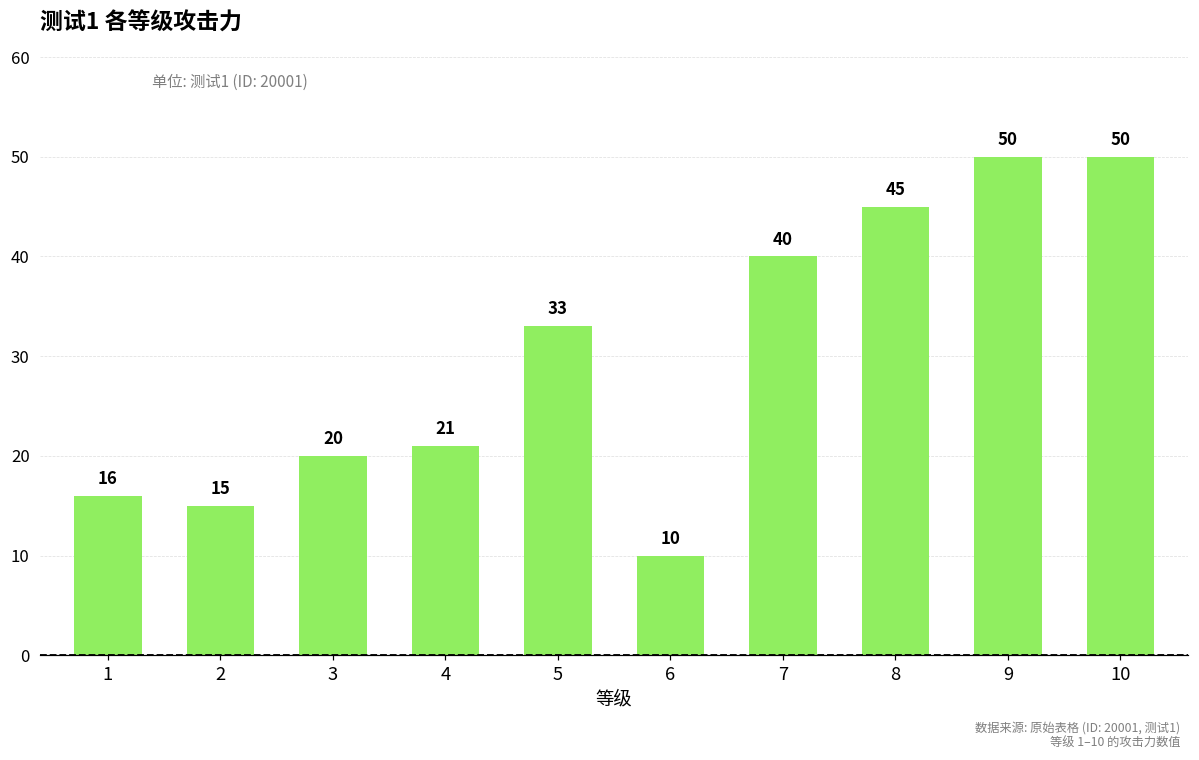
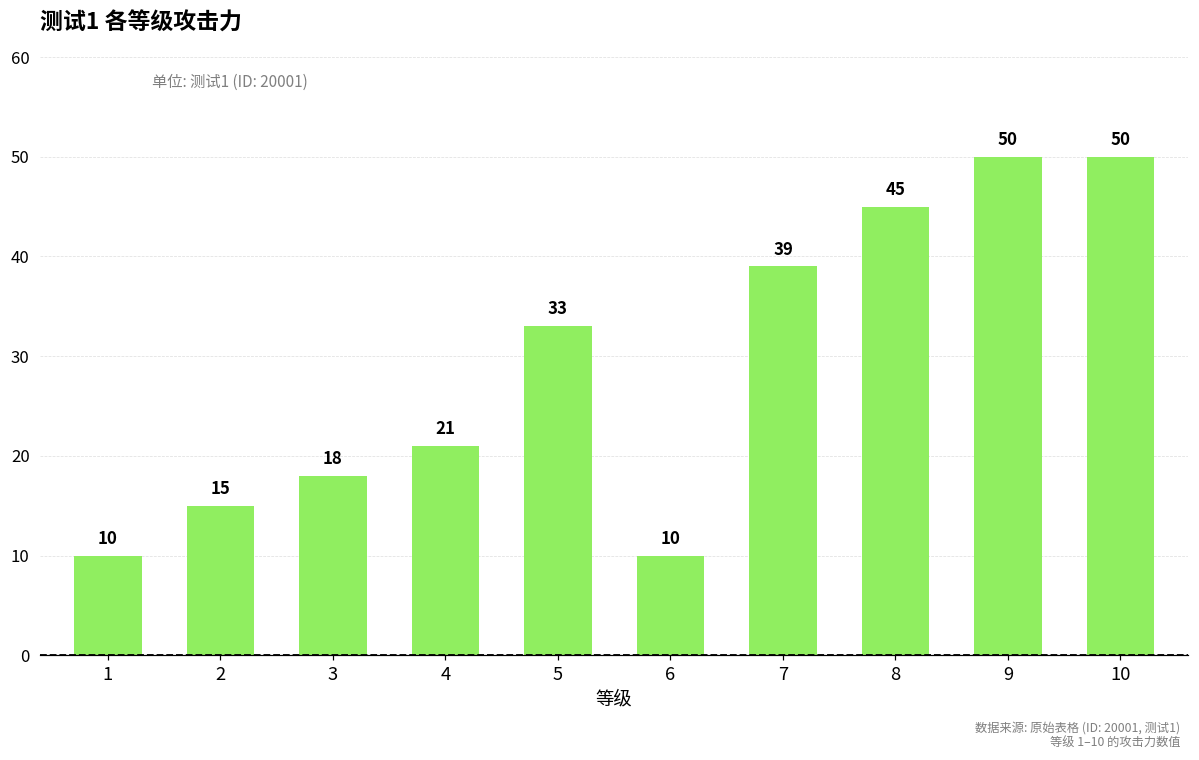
  {
-   "1": 16,
+   "1": 10,
    "2": 15,
-   "3": 20,
+   "3": 18,
    "4": 21,
    "5": 33,
    "6": 10,
-   "7": 40,
+   "7": 39,
    "8": 45,
    "9": 50,
    "10": 50
  }
